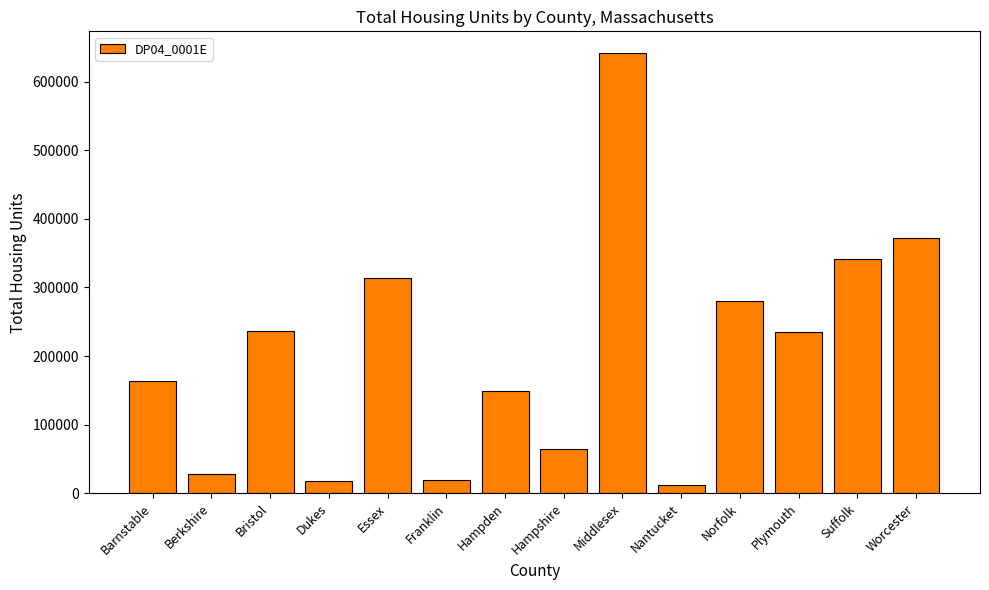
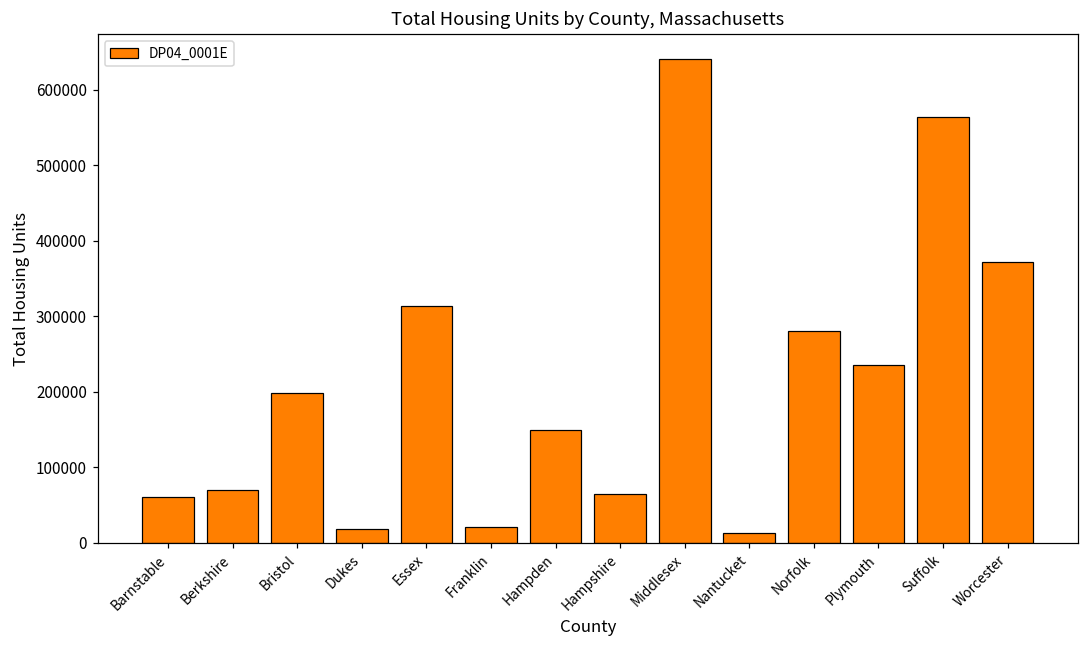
  {
-   "Barnstable": 160000,
-   "Berkshire": 30000,
-   "Bristol": 240000,
+   "Barnstable": 60000,
+   "Berkshire": 70000,
+   "Bristol": 200000,
    "Dukes": 20000,
    "Essex": 310000,
    "Franklin": 20000,
    "Hampden": 150000,
    "Hampshire": 60000,
    "Middlesex": 640000,
    "Nantucket": 10000,
    "Norfolk": 280000,
    "Plymouth": 240000,
-   "Suffolk": 340000,
+   "Suffolk": 560000,
    "Worcester": 370000
  }
